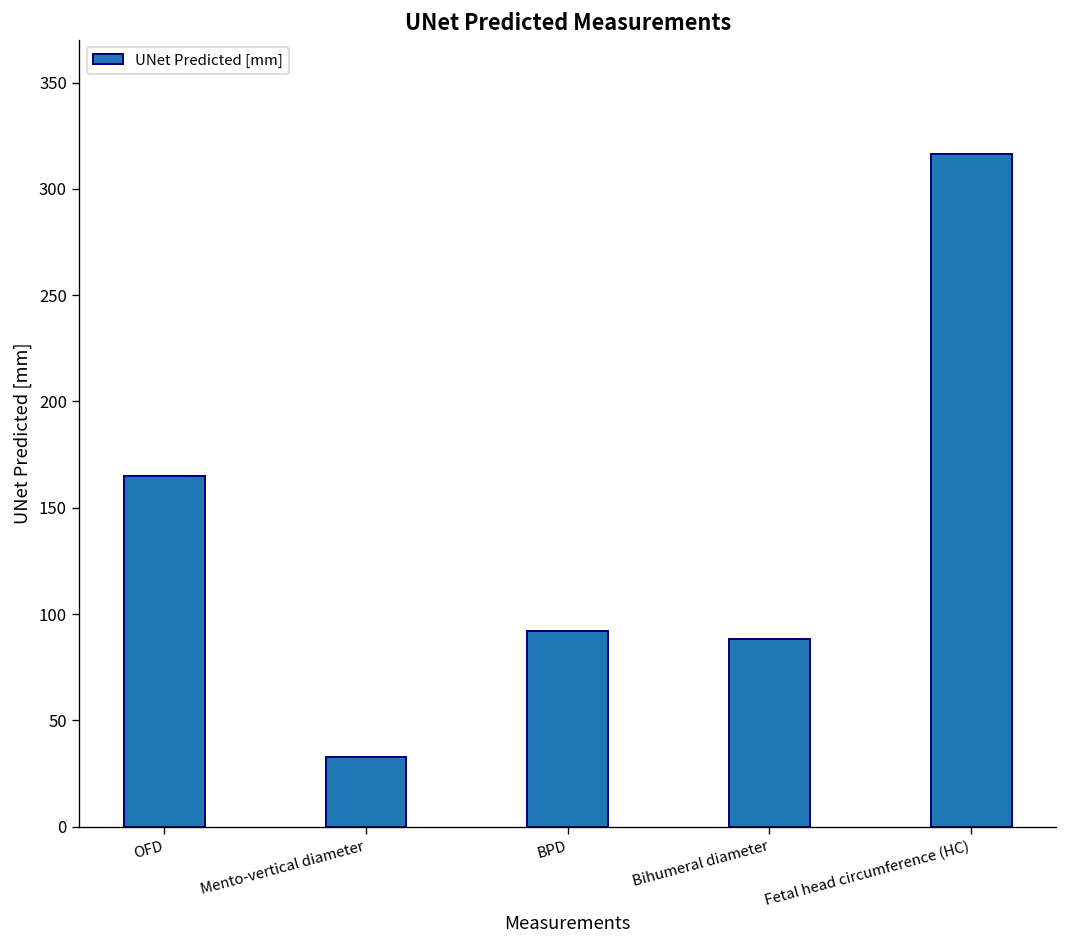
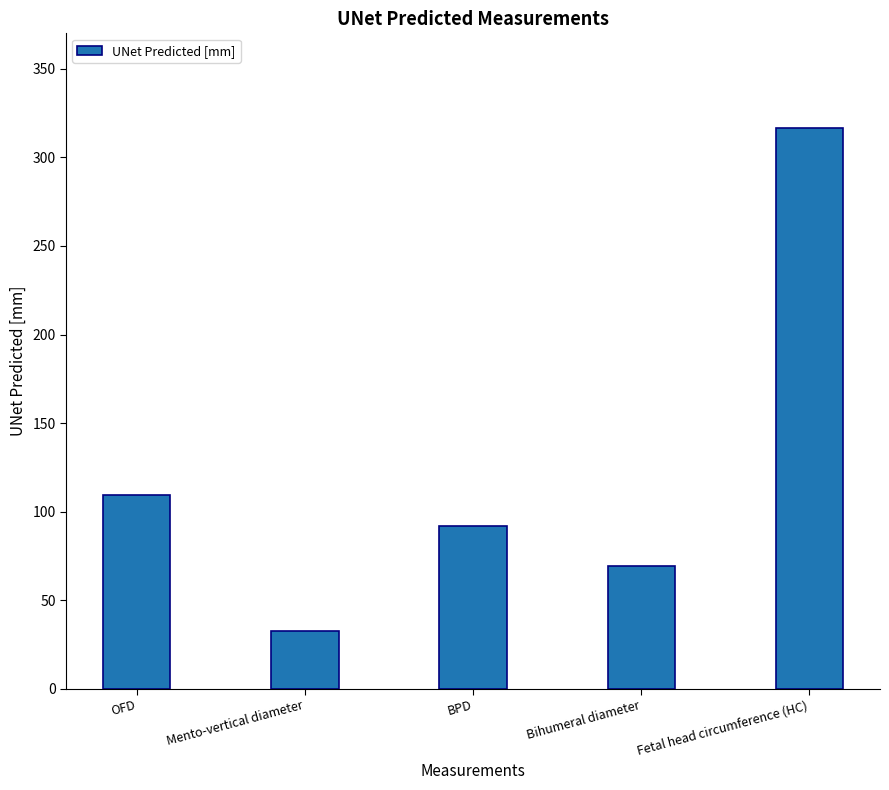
  {
-   "OFD": 165,
+   "OFD": 109,
    "Mento-vertical diameter": 33,
    "BPD": 92,
-   "Bihumeral diameter": 88,
+   "Bihumeral diameter": 69,
    "Fetal head circumference (HC)": 317
  }
